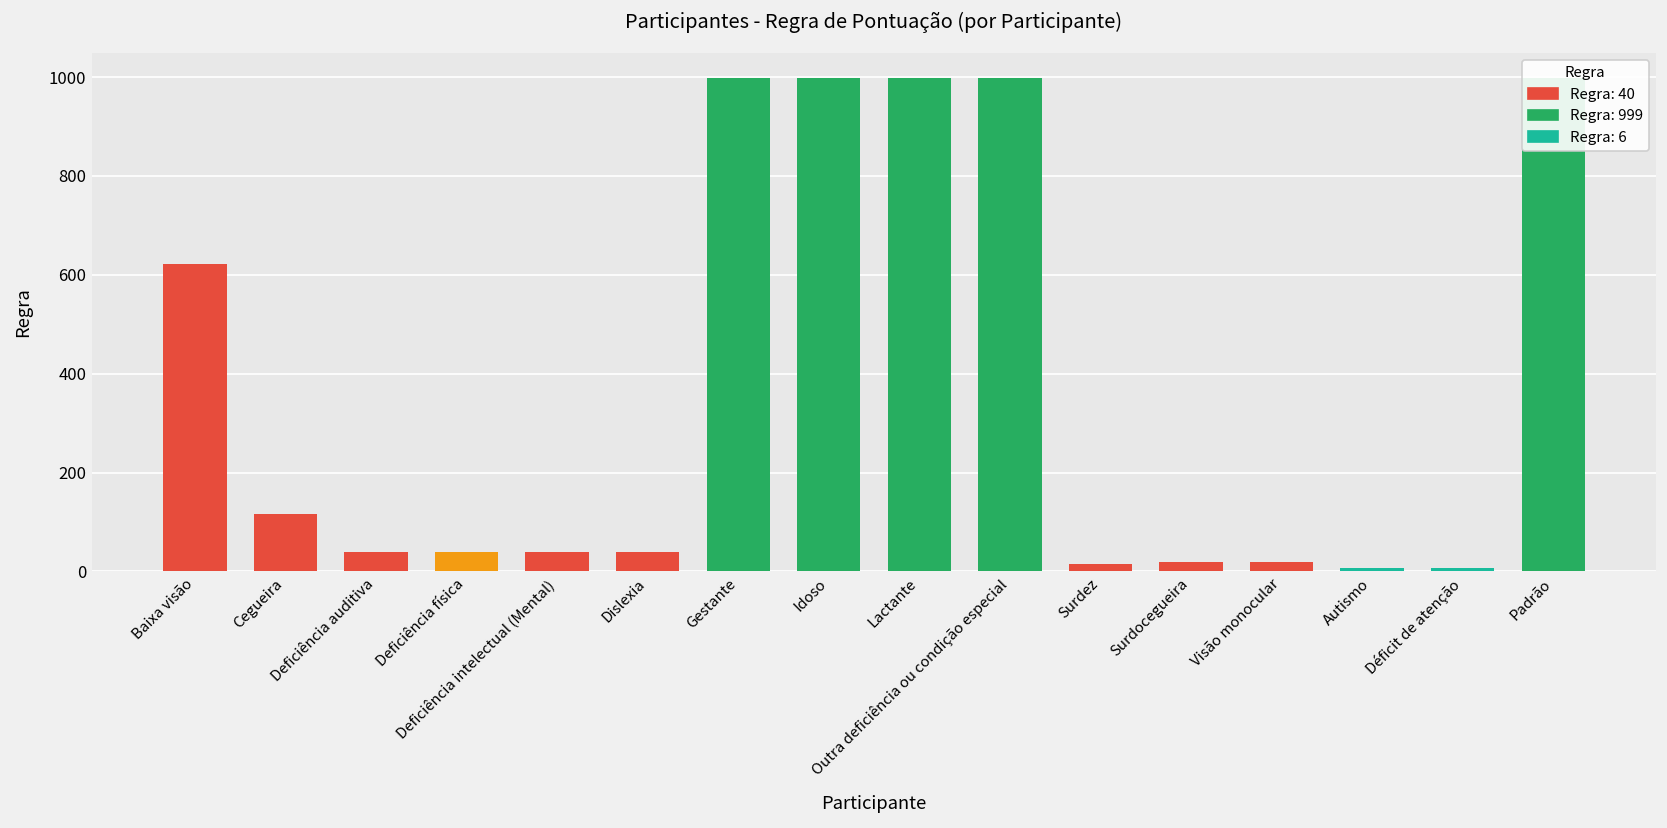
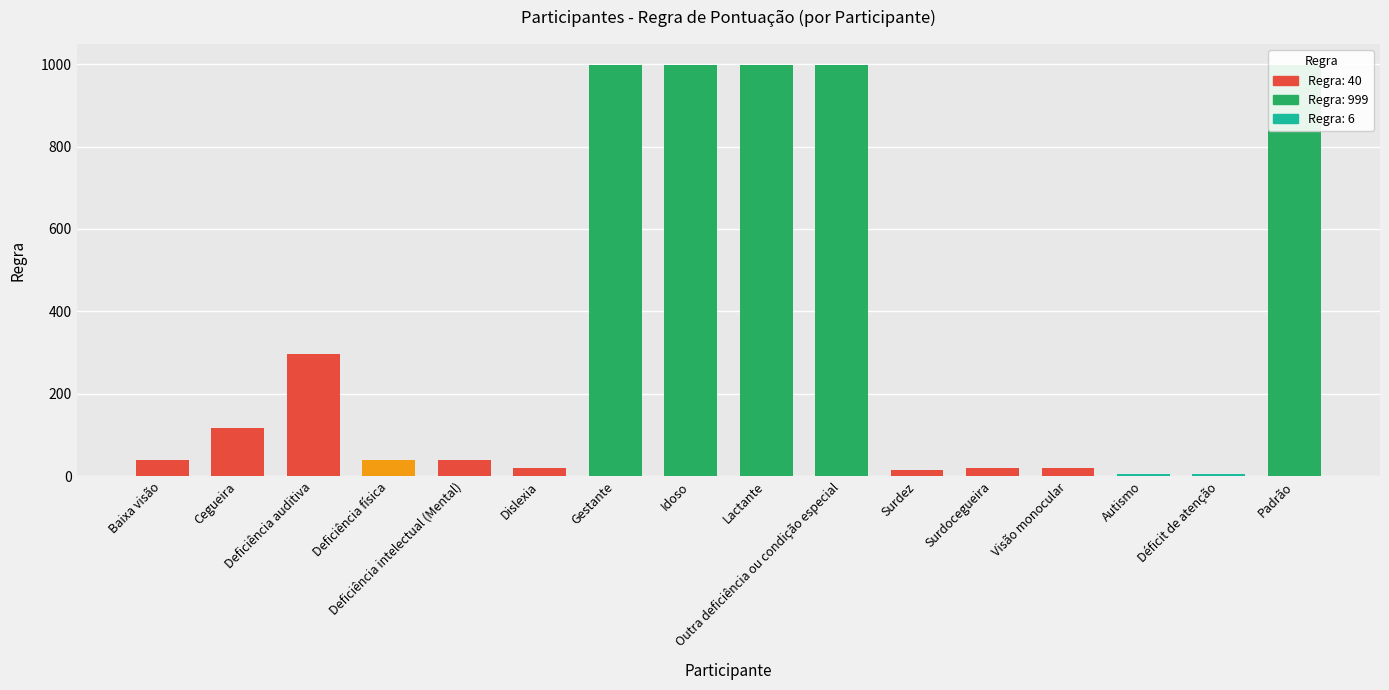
  {
-   "Baixa visão": 620,
+   "Baixa visão": 40,
    "Cegueira": 120,
-   "Deficiência auditiva": 40,
+   "Deficiência auditiva": 300,
    "Deficiência física": 40,
    "Deficiência intelectual (Mental)": 40,
-   "Dislexia": 40,
+   "Dislexia": 20,
    "Gestante": 1000,
    "Idoso": 1000,
    "Lactante": 1000,
    "Outra deficiência ou condição especial": 1000,
    "Surdez": 20,
    "Surdocegueira": 20,
    "Visão monocular": 20
  }
